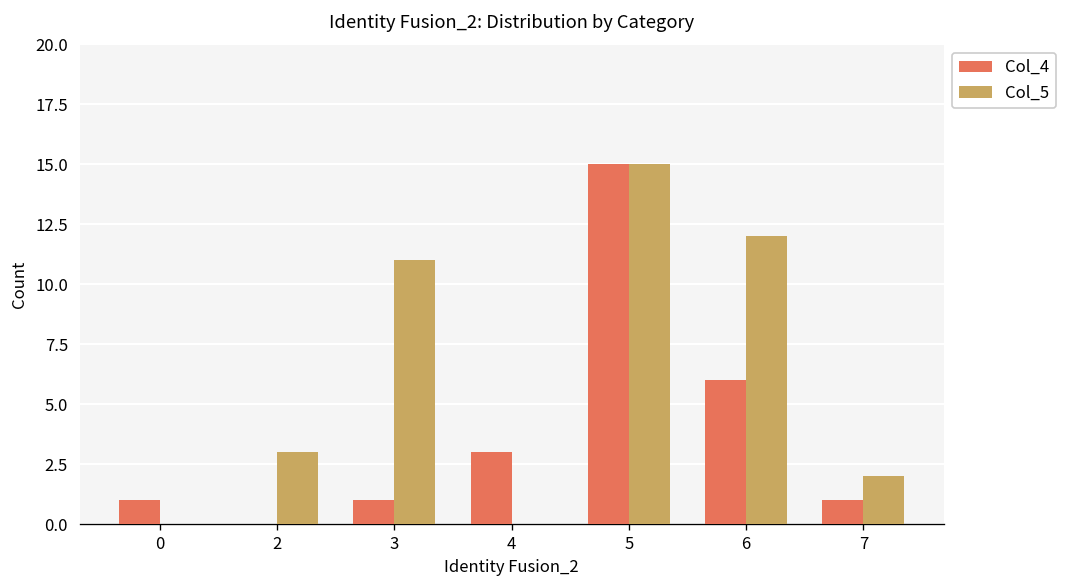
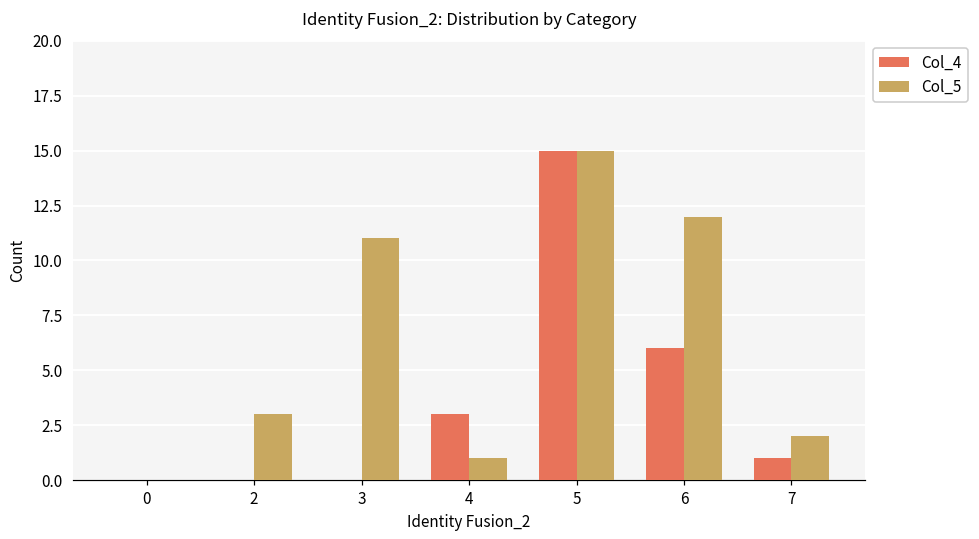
  {
    "Col_4": {
-     "0": 1,
+     "0": 0,
      "2": 0,
-     "3": 1,
+     "3": 0,
      "4": 3,
      "5": 15,
      "6": 6,
      "7": 1
    },
    "Col_5": {
      "0": 0,
      "2": 3,
      "3": 11,
-     "4": 0,
+     "4": 1,
      "5": 15,
      "6": 12,
      "7": 2
    }
  }
